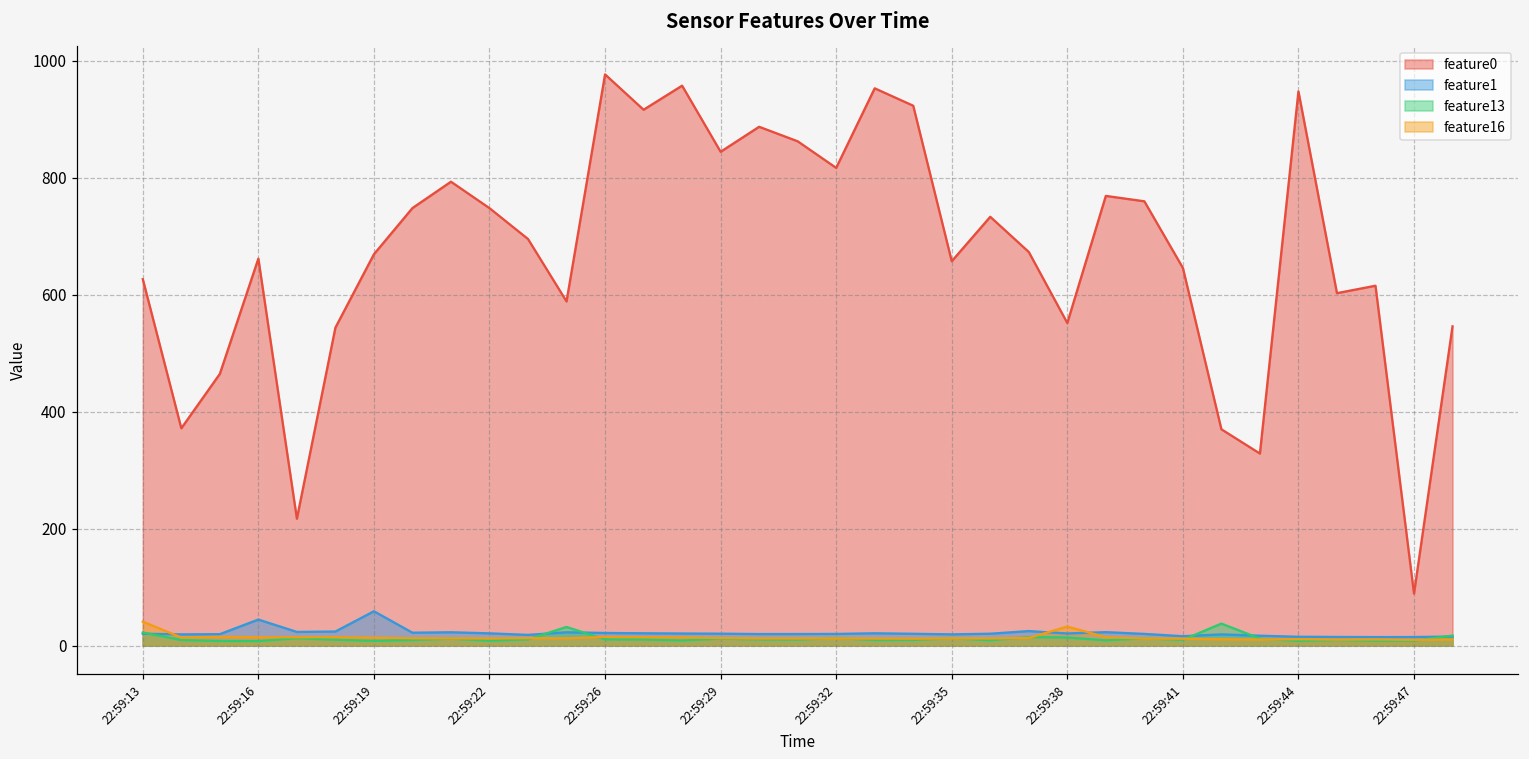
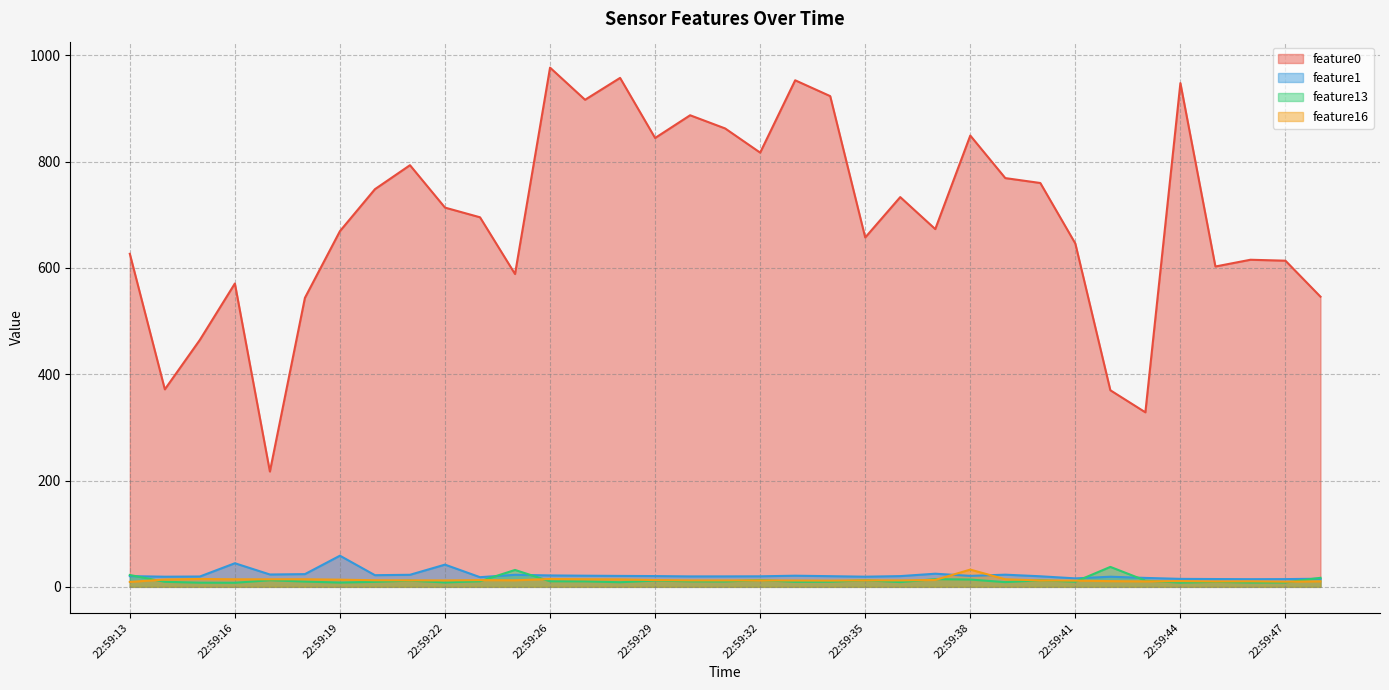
  {
    "feature0": {
      "22:59:13": 630,
-     "22:59:16": 660,
+     "22:59:16": 570,
      "22:59:19": 670,
-     "22:59:22": 750,
+     "22:59:22": 710,
      "22:59:26": 980,
      "22:59:29": 840,
      "22:59:32": 820,
      "22:59:35": 660,
-     "22:59:38": 550,
+     "22:59:38": 850,
      "22:59:41": 650,
      "22:59:44": 950,
-     "22:59:47": 90
+     "22:59:47": 610
    },
    "feature1": {
      "22:59:16": 40,
      "22:59:19": 60,
-     "22:59:22": 20,
+     "22:59:22": 40,
      "22:59:26": 20,
      "22:59:29": 20,
      "22:59:32": 20,
      "22:59:35": 20,
      "22:59:38": 20,
      "22:59:47": 10
    },
    "feature13": {
      "22:59:16": 10,
      "22:59:19": 10,
      "22:59:38": 10
    },
    "feature16": {
-     "22:59:13": 40,
+     "22:59:13": 10,
      "22:59:16": 10,
      "22:59:19": 10,
      "22:59:38": 30
    }
  }
